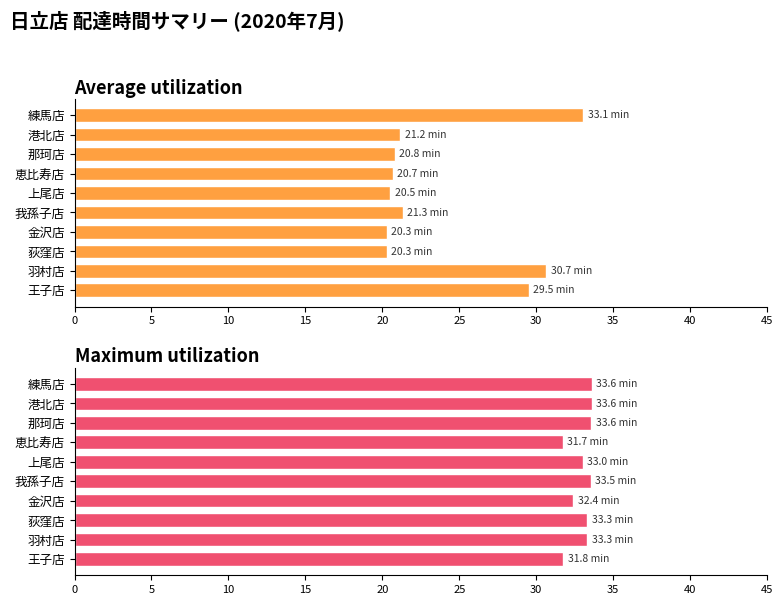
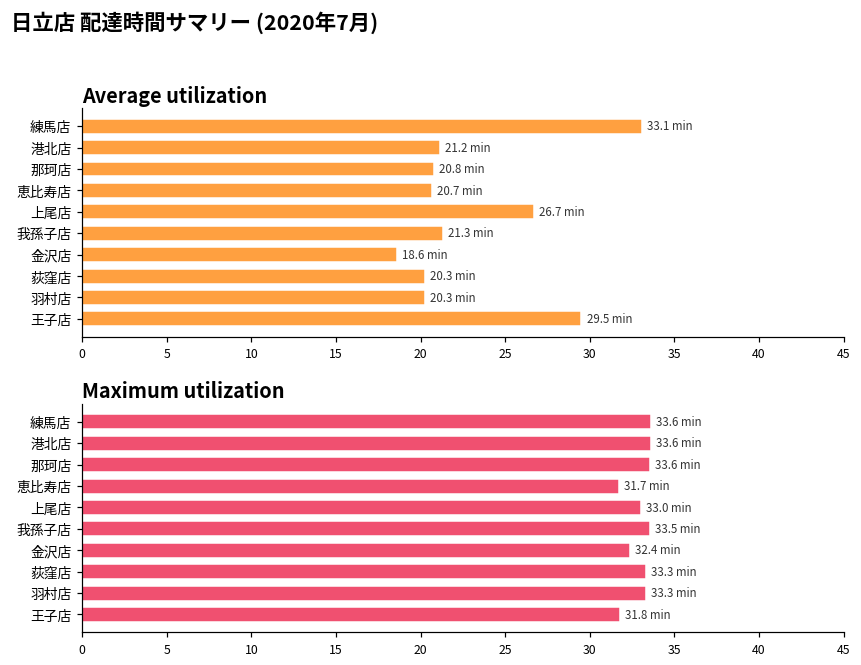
  {
    "Average utilization": {
      "練馬店": 33.1,
      "港北店": 21.2,
      "那珂店": 20.8,
      "恵比寿店": 20.7,
-     "上尾店": 20.5,
+     "上尾店": 26.7,
      "我孫子店": 21.3,
-     "金沢店": 20.3,
+     "金沢店": 18.6,
      "荻窪店": 20.3,
-     "羽村店": 30.7,
+     "羽村店": 20.3,
      "王子店": 29.5
    },
    "Maximum utilization": {
      "練馬店": 33.6,
      "港北店": 33.6,
      "那珂店": 33.6,
      "恵比寿店": 31.7,
      "上尾店": 33.0,
      "我孫子店": 33.5,
      "金沢店": 32.4,
      "荻窪店": 33.3,
      "羽村店": 33.3,
      "王子店": 31.8
    }
  }
